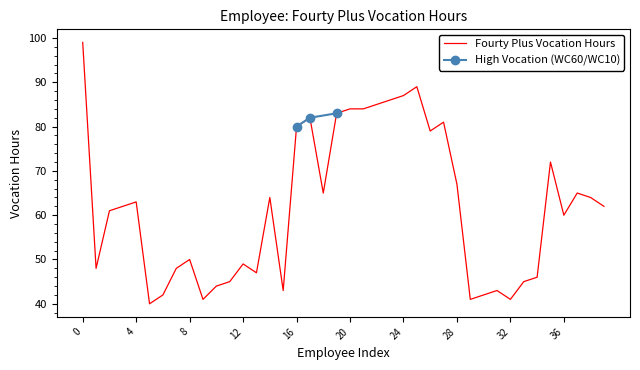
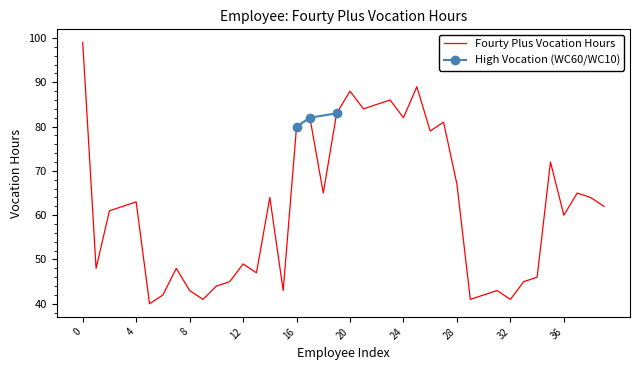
  {
    "Fourty Plus Vocation Hours": {
      "0": 99,
      "4": 63,
-     "8": 50,
+     "8": 43,
      "12": 49,
-     "20": 84,
-     "24": 87,
+     "20": 88,
+     "24": 82,
      "28": 67,
      "32": 41,
      "36": 60
    }
  }
